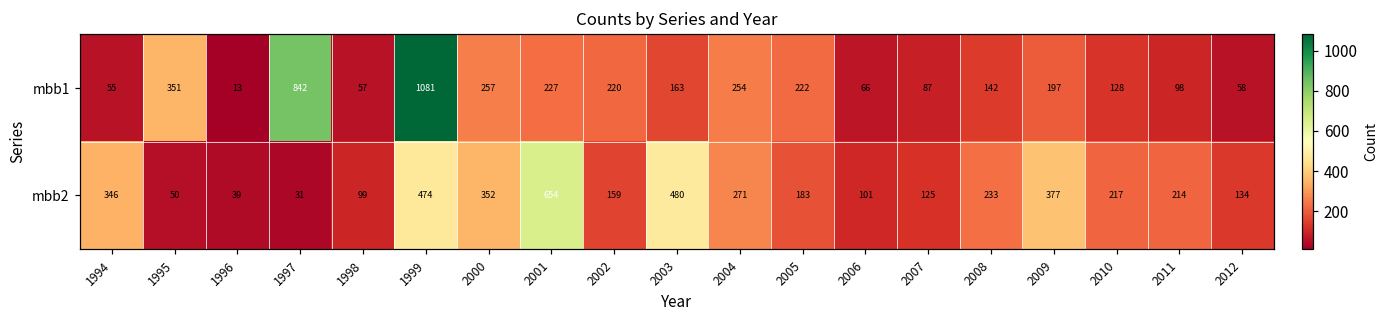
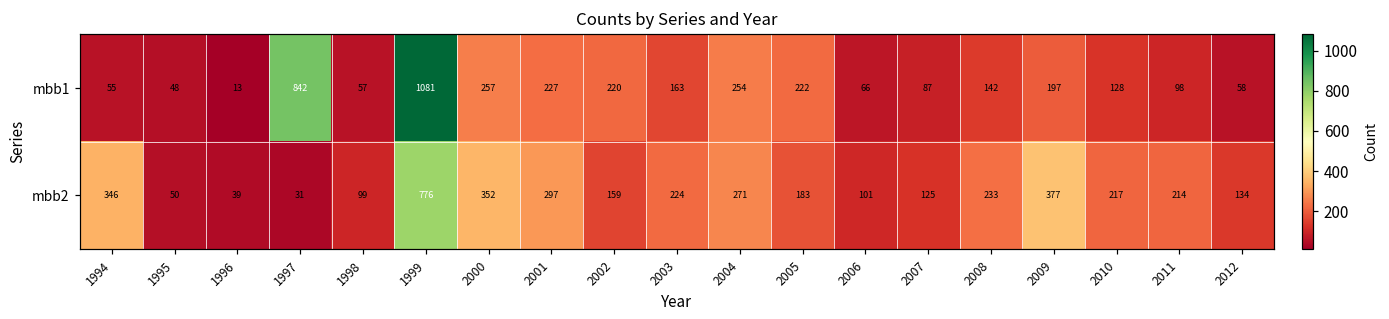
  {
    "mbb1": {
      "1994": 55,
-     "1995": 351,
+     "1995": 48,
      "1996": 13,
      "1997": 842,
      "1998": 57,
      "1999": 1081,
      "2000": 257,
      "2001": 227,
      "2002": 220,
      "2003": 163,
      "2004": 254,
      "2005": 222,
      "2006": 66,
      "2007": 87,
      "2008": 142,
      "2009": 197,
      "2010": 128,
      "2011": 98,
      "2012": 58
    },
    "mbb2": {
      "1994": 346,
      "1995": 50,
      "1996": 39,
      "1997": 31,
      "1998": 99,
-     "1999": 474,
+     "1999": 776,
      "2000": 352,
-     "2001": 654,
+     "2001": 297,
      "2002": 159,
-     "2003": 480,
+     "2003": 224,
      "2004": 271,
      "2005": 183,
      "2006": 101,
      "2007": 125,
      "2008": 233,
      "2009": 377,
      "2010": 217,
      "2011": 214,
      "2012": 134
    }
  }
